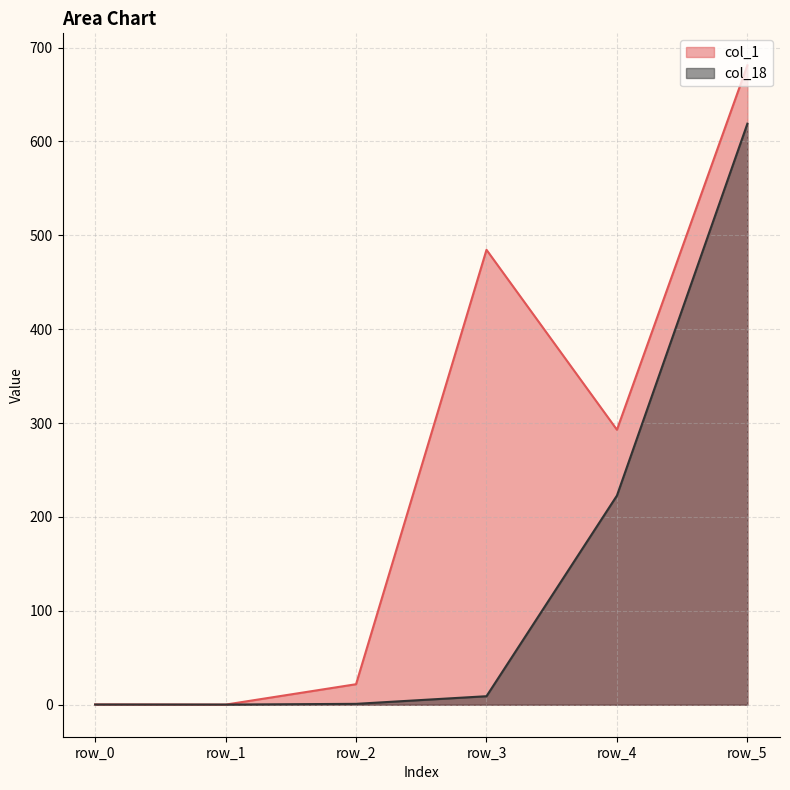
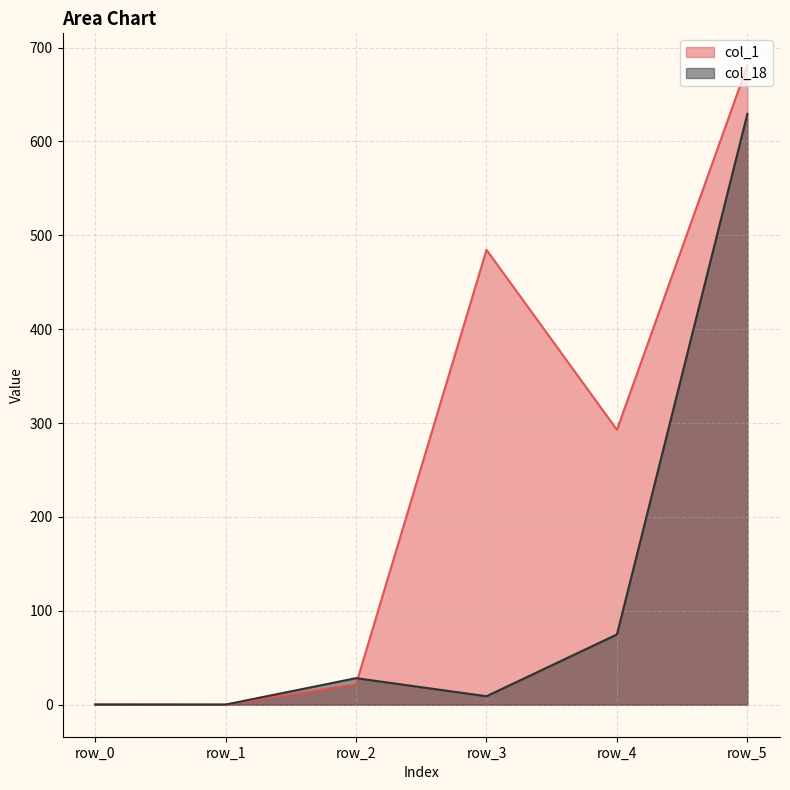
  {
    "col_1": {
      "row_2": 20,
      "row_3": 480,
      "row_4": 290
    },
    "col_18": {
-     "row_2": 0,
+     "row_2": 30,
      "row_3": 10,
-     "row_4": 220,
-     "row_5": 620
+     "row_4": 70,
+     "row_5": 630
    }
  }
